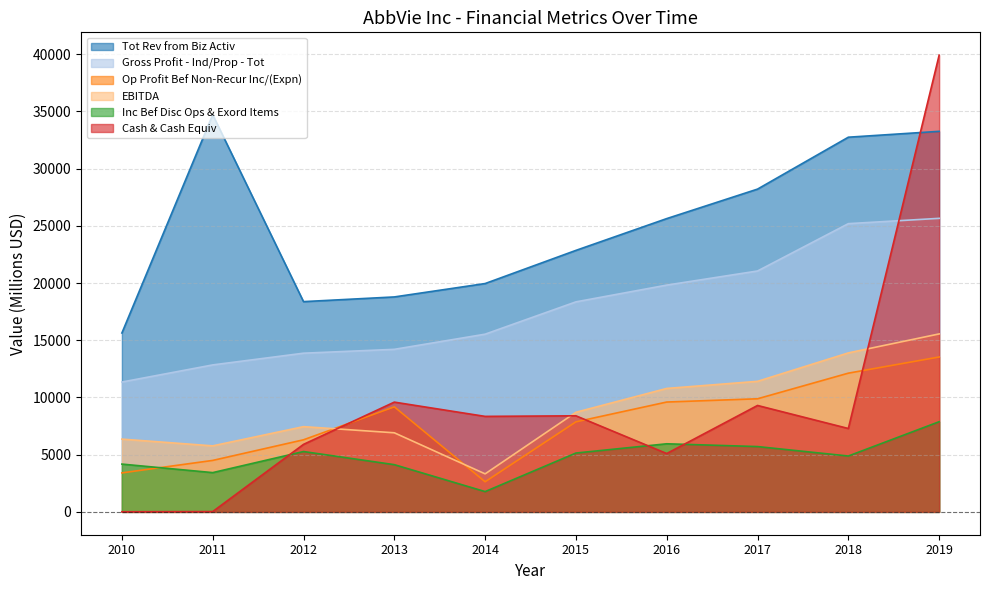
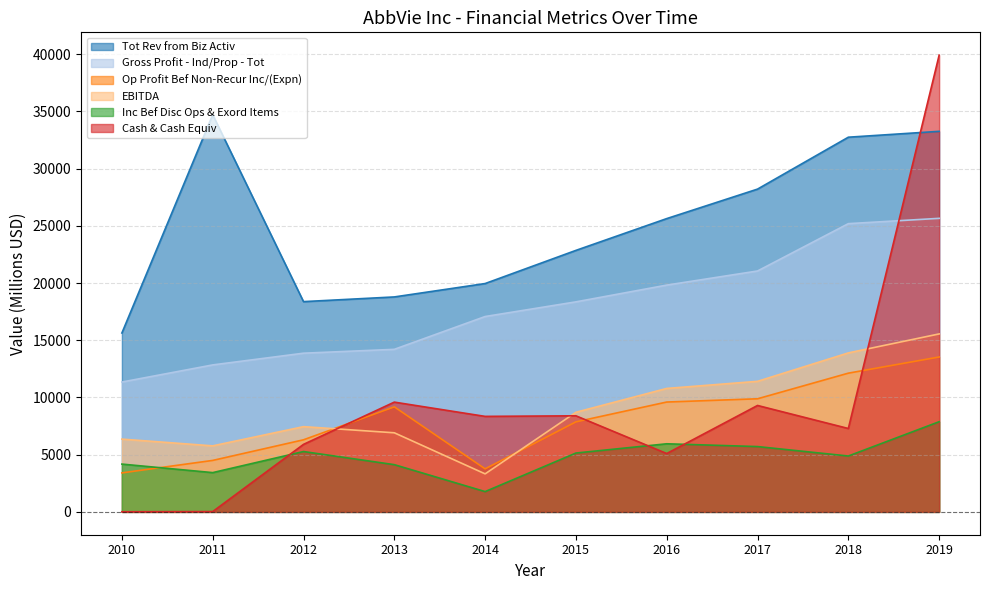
  {
    "Tot Rev from Biz Activ": {
      "2010": 15600,
      "2012": 18400,
      "2013": 18800,
      "2014": 20000,
      "2015": 22900,
      "2016": 25600,
      "2017": 28200,
      "2018": 32800,
      "2019": 33300
    },
    "Gross Profit - Ind/Prop - Tot": {
      "2010": 11400,
      "2011": 12800,
      "2012": 13900,
      "2013": 14200,
-     "2014": 15500,
+     "2014": 17100,
      "2015": 18400,
      "2016": 19800,
      "2017": 21100,
      "2018": 25200,
      "2019": 25700
    },
    "Op Profit Bef Non-Recur Inc/(Expn)": {
      "2010": 3400,
      "2011": 4500,
      "2012": 6300,
      "2013": 9200,
-     "2014": 2600,
+     "2014": 3800,
      "2015": 7900,
      "2016": 9600,
      "2017": 9900,
      "2018": 12100,
      "2019": 13500
    },
    "EBITDA": {
      "2010": 6400,
      "2011": 5800,
      "2012": 7500,
      "2013": 6900,
      "2014": 3300,
      "2015": 8700,
      "2016": 10800,
      "2017": 11400,
      "2018": 13900,
      "2019": 15600
    },
    "Inc Bef Disc Ops & Exord Items": {
      "2010": 4200,
      "2011": 3400,
      "2012": 5300,
      "2013": 4100,
      "2014": 1800,
      "2015": 5100,
      "2016": 6000,
      "2017": 5700,
      "2018": 4900,
      "2019": 7900
    },
    "Cash & Cash Equiv": {
      "2010": 0,
      "2011": 0,
      "2012": 5900,
      "2013": 9600,
      "2014": 8300,
      "2015": 8400,
      "2016": 5100,
      "2017": 9300,
      "2018": 7300,
      "2019": 39900
    }
  }
